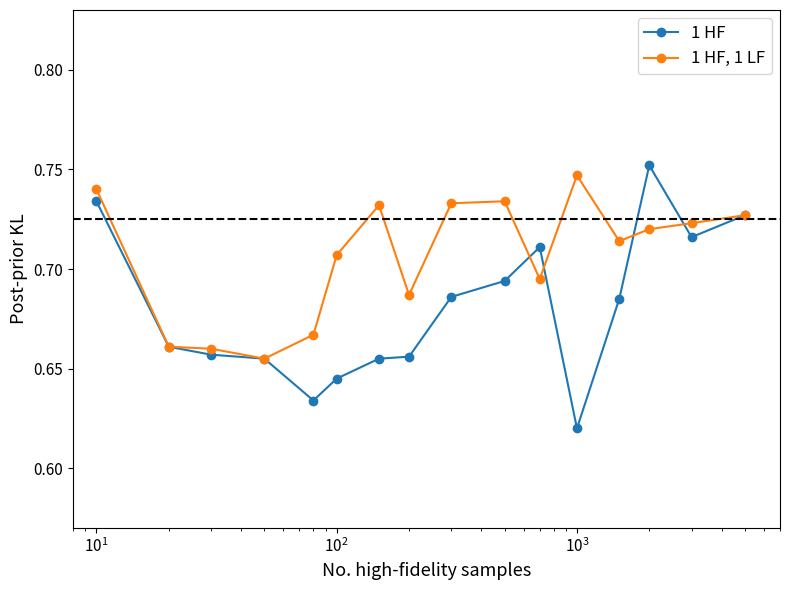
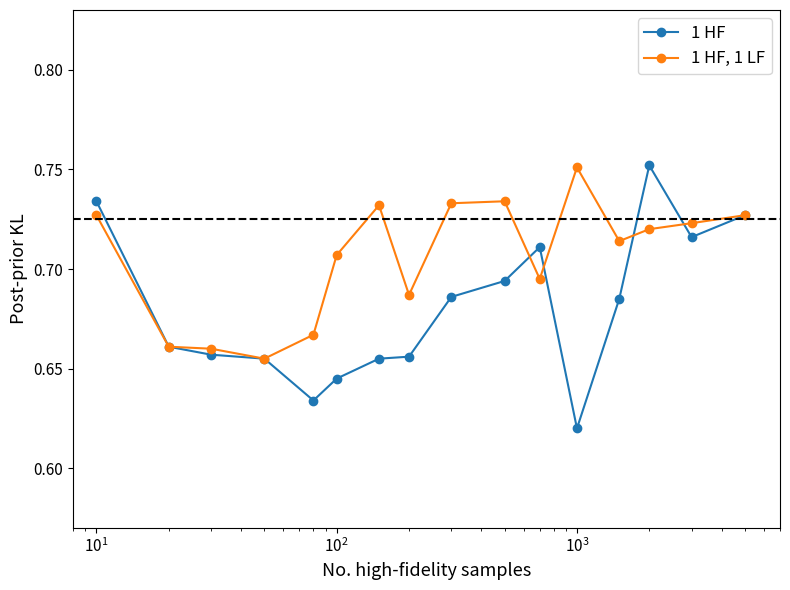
  {
    "1 HF": {
      "10^1": 0.734,
      "10^2": 0.645,
      "10^3": 0.620
    },
    "1 HF, 1 LF": {
-     "10^1": 0.740,
+     "10^1": 0.727,
      "10^2": 0.707,
-     "10^3": 0.747
+     "10^3": 0.751
    }
  }
